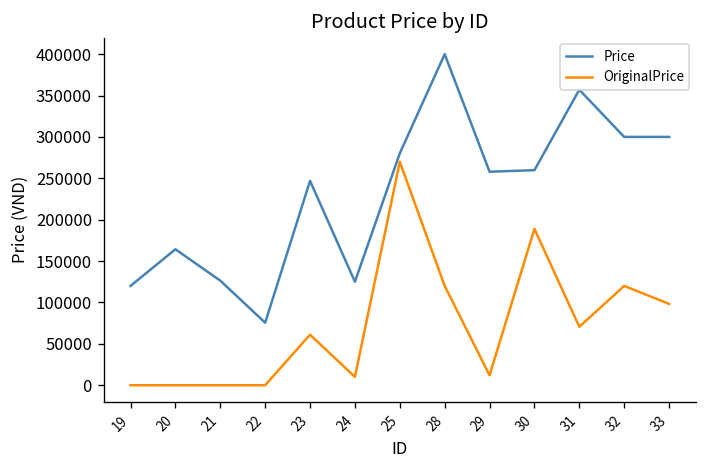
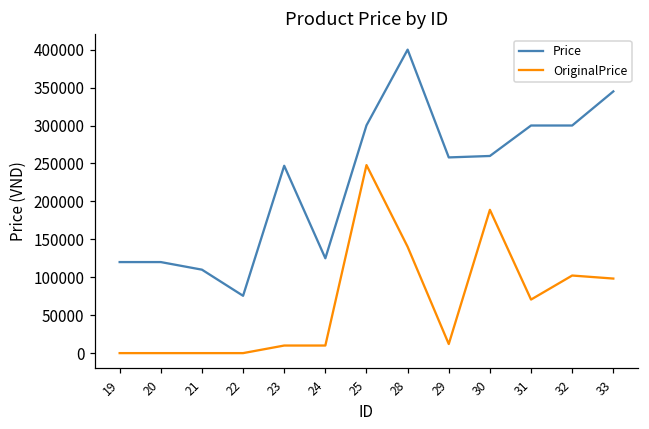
  {
    "Price": {
      "19": 120000,
-     "20": 160000,
-     "21": 130000,
+     "20": 120000,
+     "21": 110000,
      "22": 80000,
      "23": 250000,
      "24": 130000,
-     "25": 280000,
+     "25": 300000,
      "28": 400000,
      "29": 260000,
      "30": 260000,
-     "31": 360000,
+     "31": 300000,
      "32": 300000,
-     "33": 300000
+     "33": 340000
    },
    "OriginalPrice": {
      "19": 0,
      "20": 0,
      "21": 0,
      "22": 0,
-     "23": 60000,
+     "23": 10000,
      "24": 10000,
-     "25": 270000,
-     "28": 120000,
+     "25": 250000,
+     "28": 140000,
      "29": 10000,
      "30": 190000,
      "31": 70000,
-     "32": 120000,
+     "32": 100000,
      "33": 100000
    }
  }
